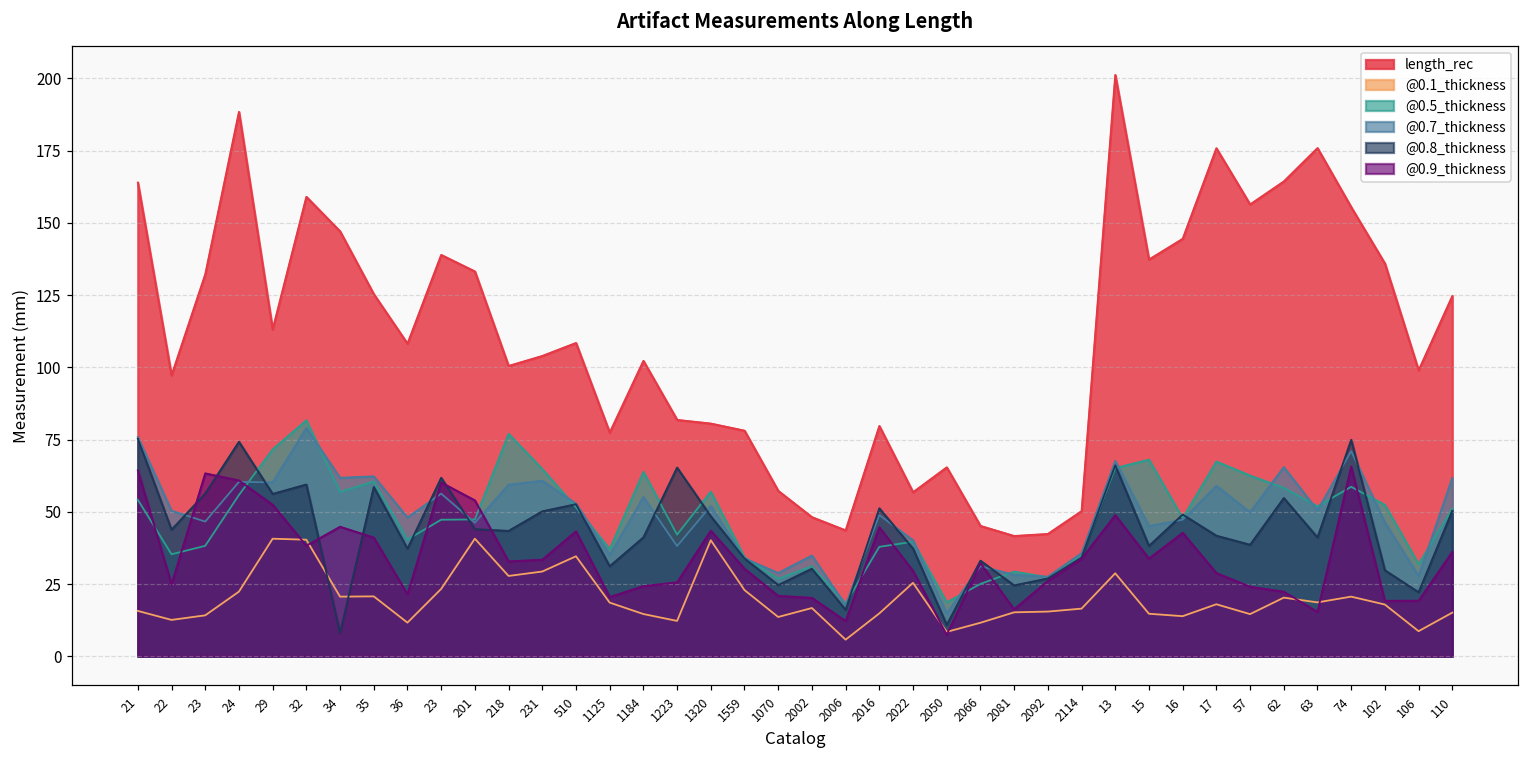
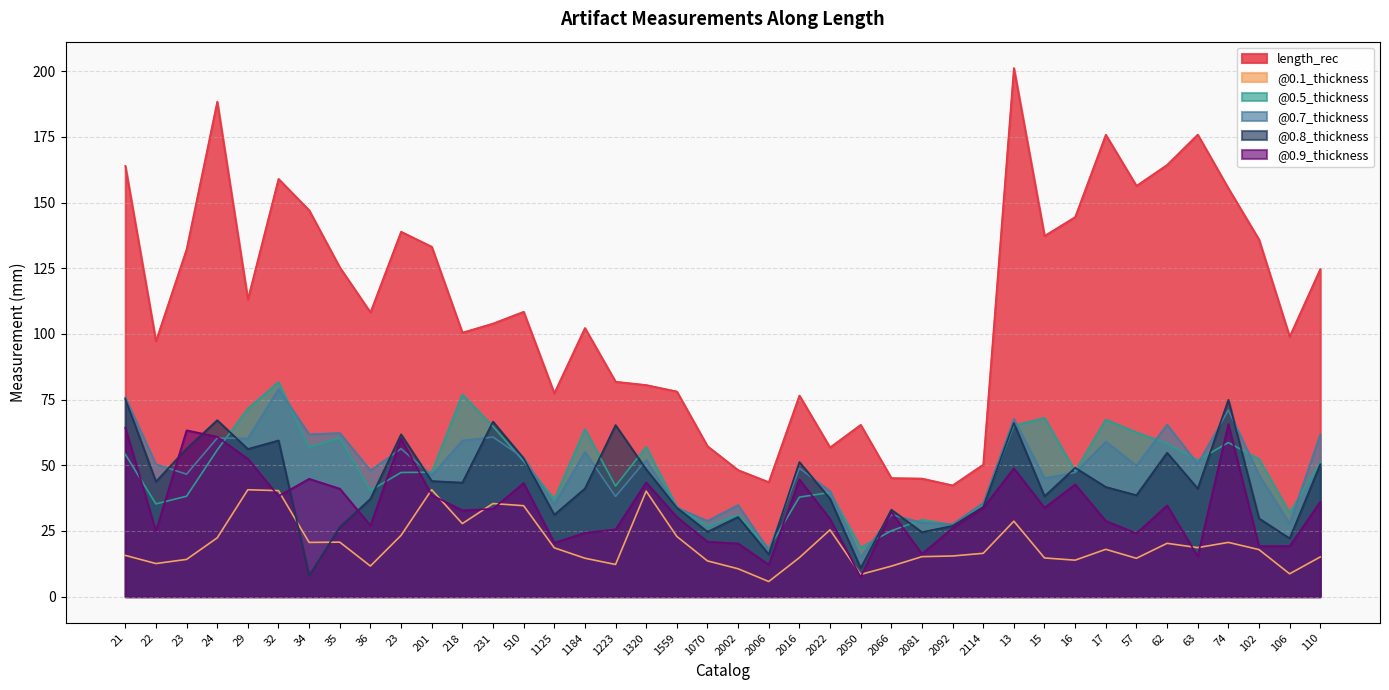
  {
    "length_rec": {
      "21": 164,
      "22": 97,
      "24": 188,
      "29": 113,
      "32": 159,
      "34": 147,
      "35": 125,
      "36": 108,
      "201": 133,
      "218": 100,
      "231": 104,
      "510": 108,
      "1125": 77,
      "1184": 102,
      "1223": 82,
      "1320": 81,
      "1559": 78,
      "1070": 57,
      "2002": 48,
      "2006": 44,
-     "2016": 80,
+     "2016": 77,
      "2022": 57,
      "2050": 65,
      "2066": 45,
-     "2081": 42,
+     "2081": 45,
      "2092": 42,
      "2114": 50,
      "13": 201,
      "15": 137,
      "16": 144,
      "17": 176,
      "57": 156,
      "62": 164,
      "63": 176,
      "74": 155,
      "102": 136,
      "106": 99,
      "110": 125
    },
    "@0.1_thickness": {
      "21": 16,
      "22": 13,
      "24": 22,
      "29": 41,
      "32": 40,
      "34": 21,
      "35": 21,
      "36": 12,
      "201": 41,
      "218": 28,
-     "231": 29,
+     "231": 35,
      "510": 35,
      "1125": 19,
      "1184": 15,
      "1223": 12,
      "1320": 40,
      "1559": 23,
      "1070": 14,
-     "2002": 17,
+     "2002": 11,
      "2006": 6,
      "2016": 15,
      "2022": 25,
      "2050": 8,
      "2066": 12,
      "2081": 15,
      "2092": 15,
      "2114": 16,
      "13": 29,
      "15": 15,
      "16": 14,
      "17": 18,
      "57": 15,
      "62": 20,
      "63": 19,
      "74": 21,
      "102": 18,
      "106": 9,
      "110": 15
    },
    "@0.8_thickness": {
      "22": 44,
-     "24": 74,
+     "24": 67,
      "29": 56,
      "32": 59,
      "34": 8,
-     "35": 59,
+     "35": 26,
      "36": 37,
      "201": 44,
      "218": 43,
-     "231": 50,
+     "231": 67,
      "1125": 31,
      "1184": 41,
      "1223": 65,
      "1320": 48,
      "1070": 25,
      "2006": 16,
      "2016": 51,
      "2022": 37,
      "2050": 11,
      "2081": 25,
      "15": 38,
      "16": 49,
      "17": 42,
      "57": 39,
      "62": 55,
      "63": 41,
      "74": 75,
      "102": 30,
      "106": 22
    },
    "@0.9_thickness": {
      "21": 64,
      "22": 25,
      "29": 52,
      "32": 38,
      "34": 45,
      "35": 41,
-     "36": 21,
-     "201": 54,
+     "36": 27,
+     "201": 39,
      "218": 33,
      "231": 33,
      "510": 43,
      "1125": 21,
      "1184": 24,
      "1223": 26,
      "1320": 43,
      "1559": 30,
      "1070": 21,
      "2002": 20,
      "2006": 12,
      "2016": 45,
      "2022": 30,
      "2050": 7,
      "2081": 16,
      "13": 49,
      "15": 34,
      "16": 43,
      "17": 29,
      "57": 24,
-     "62": 22,
+     "62": 35,
      "63": 15,
      "74": 66,
      "102": 19,
      "106": 19,
      "110": 36
    }
  }
